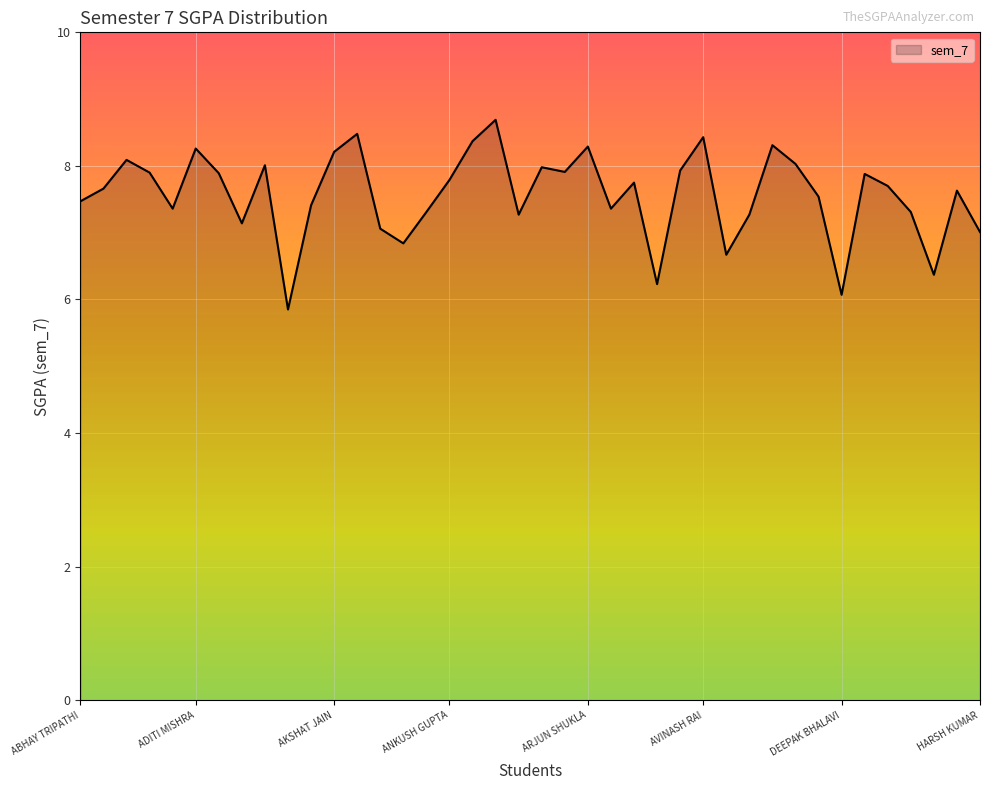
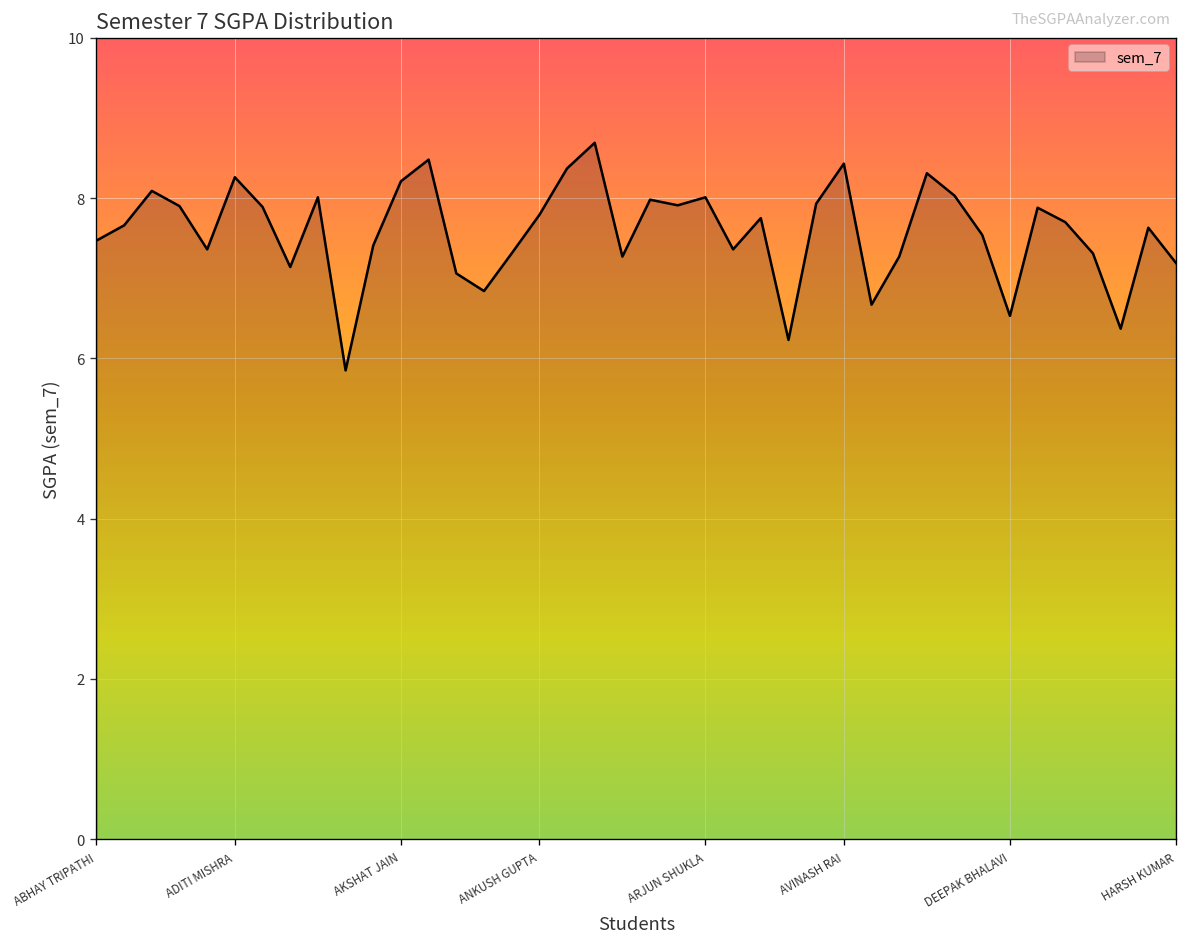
  {
    "ABHAY TRIPATHI": 7.5,
    "ADITI MISHRA": 8.3,
    "AKSHAT JAIN": 8.2,
    "ANKUSH GUPTA": 7.8,
-   "ARJUN SHUKLA": 8.3,
+   "ARJUN SHUKLA": 8.0,
    "AVINASH RAI": 8.4,
-   "DEEPAK BHALAVI": 6.1,
-   "HARSH KUMAR": 7.0
+   "DEEPAK BHALAVI": 6.5,
+   "HARSH KUMAR": 7.2
  }
